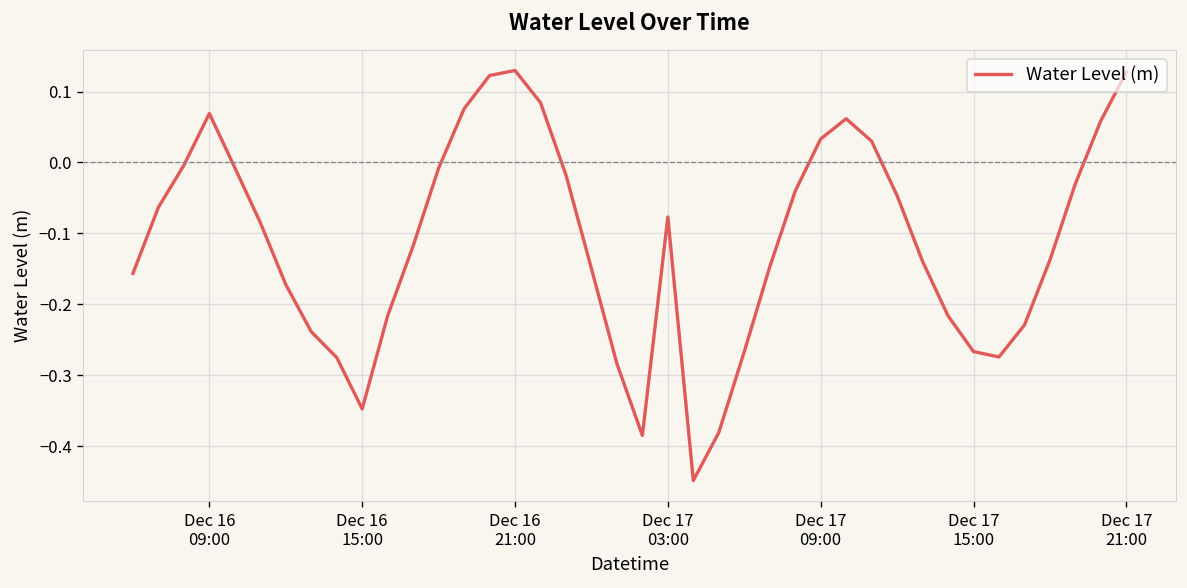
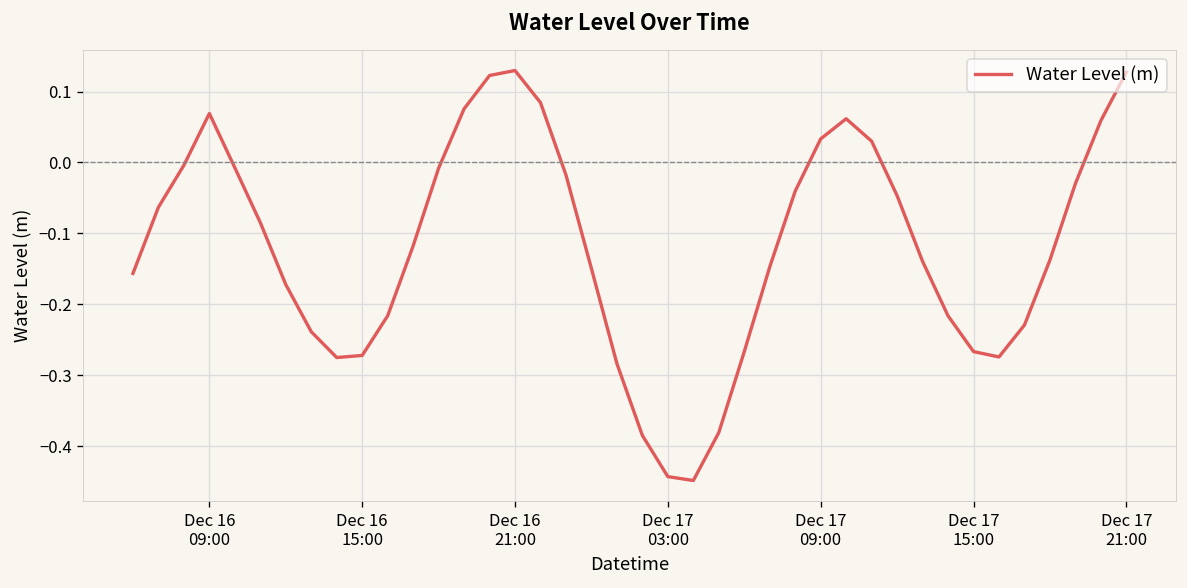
  {
    "Dec 16 09:00": 0.07,
-   "Dec 16 15:00": -0.35,
+   "Dec 16 15:00": -0.27,
    "Dec 16 21:00": 0.13,
-   "Dec 17 03:00": -0.08,
+   "Dec 17 03:00": -0.44,
    "Dec 17 09:00": 0.03,
    "Dec 17 15:00": -0.27
  }
